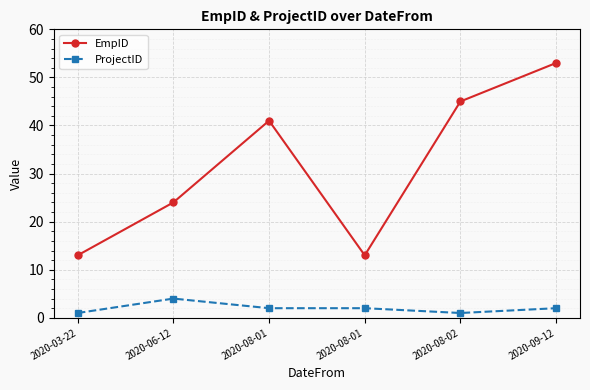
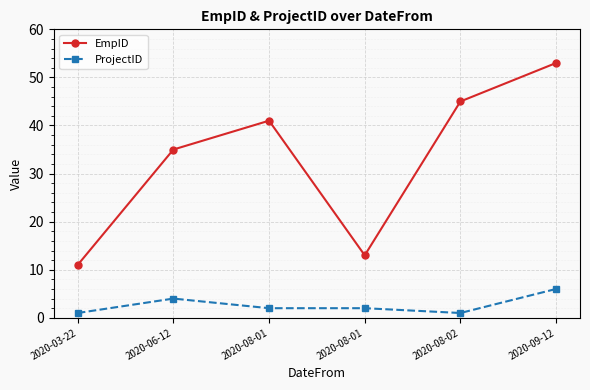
  {
    "EmpID": {
-     "2020-03-22": 13,
-     "2020-06-12": 24,
+     "2020-03-22": 11,
+     "2020-06-12": 35,
      "2020-08-02": 45,
      "2020-09-12": 53
    },
    "ProjectID": {
      "2020-03-22": 1,
      "2020-06-12": 4,
      "2020-08-02": 1,
-     "2020-09-12": 2
+     "2020-09-12": 6
    }
  }
